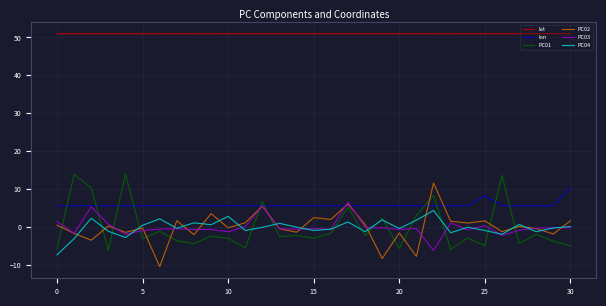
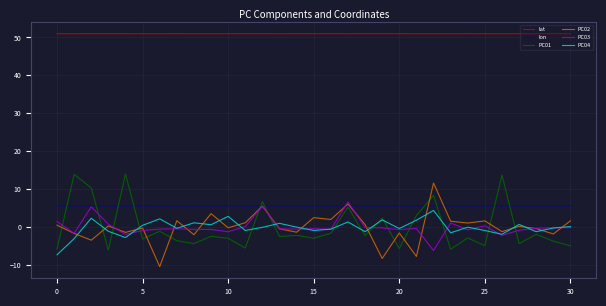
  {
    "lat": {
      "0": 51,
      "5": 51,
      "10": 51,
      "15": 51,
      "20": 51,
      "25": 51
    },
    "lon": {
      "0": 6,
      "5": 6,
      "10": 6,
      "15": 6,
      "20": 6,
-     "25": 8,
-     "30": 10
+     "25": 6,
+     "30": 6
    },
    "PC01": {
      "0": -6,
      "5": -3,
      "10": -3,
      "15": -3,
      "20": -6,
      "25": -5,
      "30": -5
    },
    "PC02": {
      "0": 1,
      "10": 0,
      "15": 3,
      "20": -2,
      "25": 2,
      "30": 2
    },
    "PC03": {
      "0": 1,
      "10": -1,
      "25": 0
    },
    "PC04": {
      "0": -7,
      "5": 0,
      "10": 3,
      "25": -1
    }
  }
